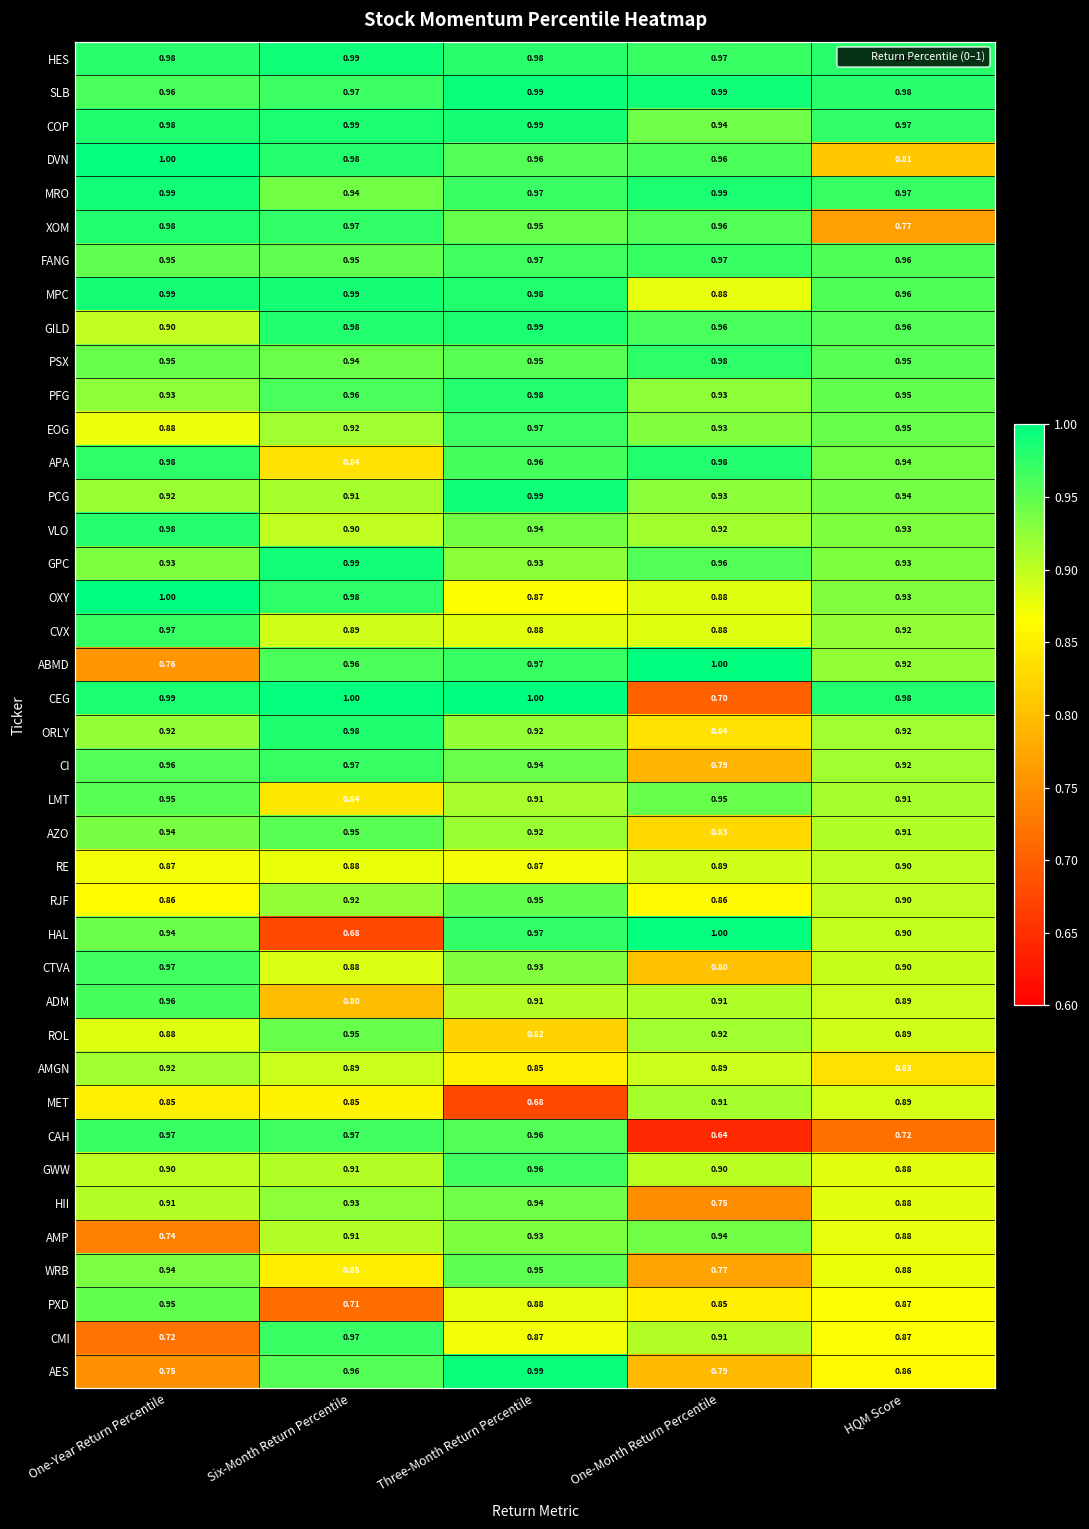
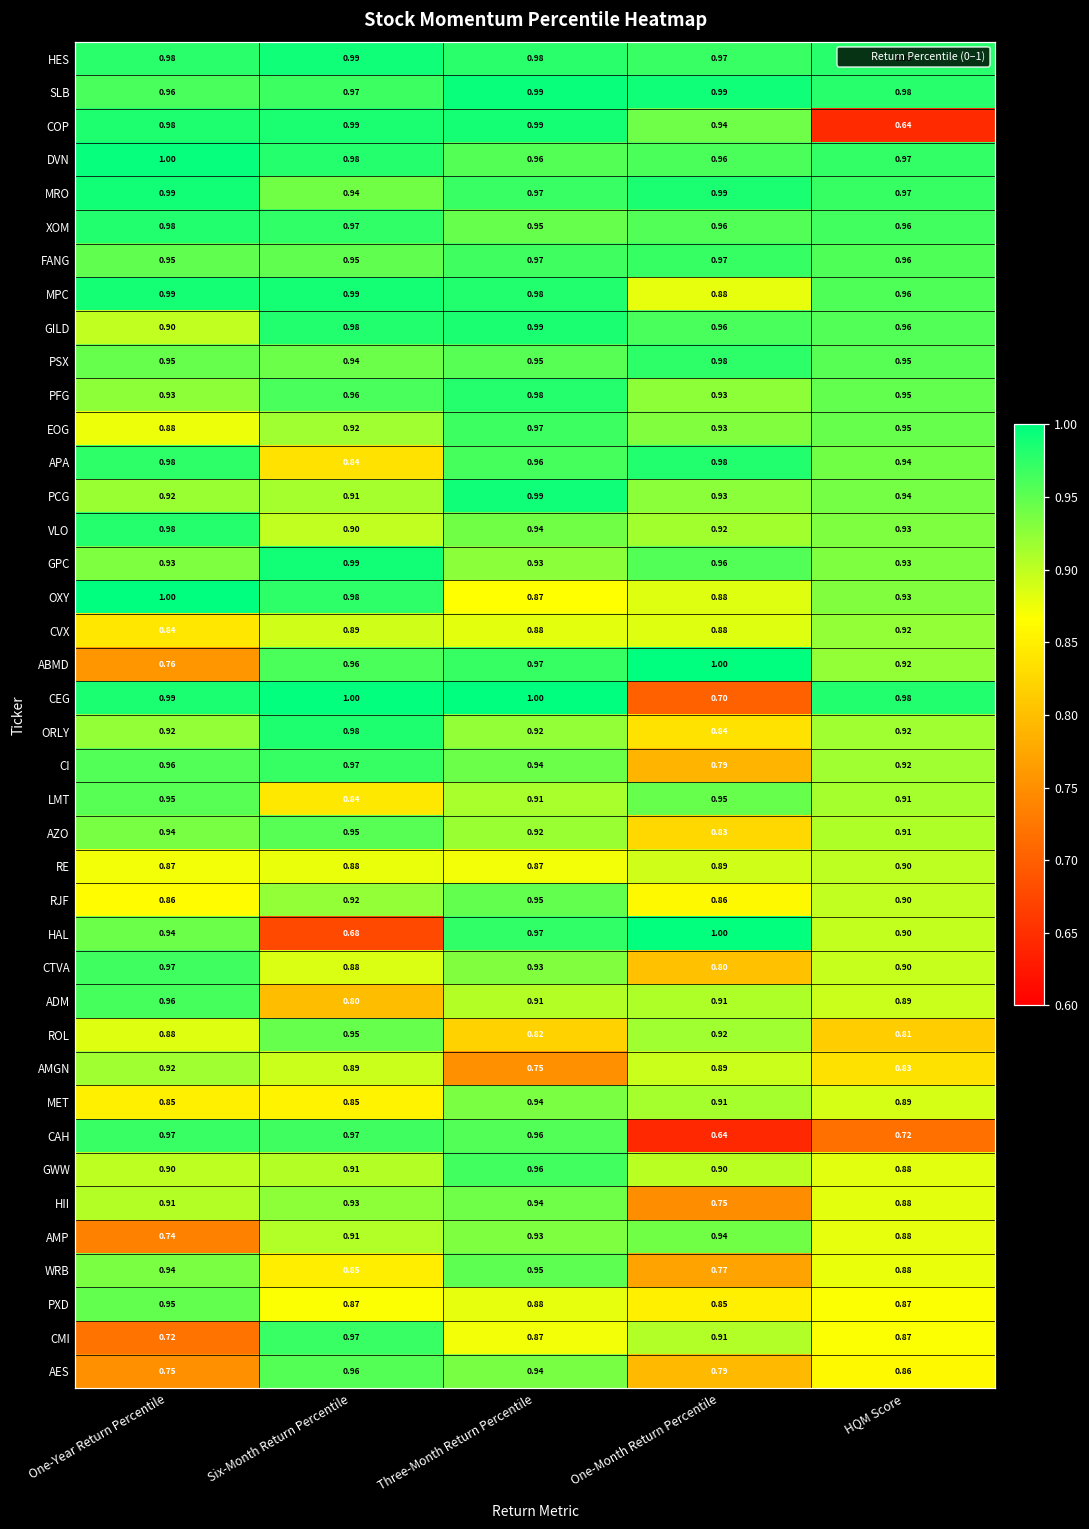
  {
    "HES": {
      "One-Year Return Percentile": 0.98,
      "Six-Month Return Percentile": 0.99,
      "Three-Month Return Percentile": 0.98,
      "One-Month Return Percentile": 0.97
    },
    "SLB": {
      "One-Year Return Percentile": 0.96,
      "Six-Month Return Percentile": 0.97,
      "Three-Month Return Percentile": 0.99,
      "One-Month Return Percentile": 0.99,
      "HQM Score": 0.98
    },
    "COP": {
      "One-Year Return Percentile": 0.98,
      "Six-Month Return Percentile": 0.99,
      "Three-Month Return Percentile": 0.99,
      "One-Month Return Percentile": 0.94,
-     "HQM Score": 0.97
+     "HQM Score": 0.64
    },
    "DVN": {
      "One-Year Return Percentile": 1.00,
      "Six-Month Return Percentile": 0.98,
      "Three-Month Return Percentile": 0.96,
      "One-Month Return Percentile": 0.96,
-     "HQM Score": 0.81
+     "HQM Score": 0.97
    },
    "MRO": {
      "One-Year Return Percentile": 0.99,
      "Six-Month Return Percentile": 0.94,
      "Three-Month Return Percentile": 0.97,
      "One-Month Return Percentile": 0.99,
      "HQM Score": 0.97
    },
    "XOM": {
      "One-Year Return Percentile": 0.98,
      "Six-Month Return Percentile": 0.97,
      "Three-Month Return Percentile": 0.95,
      "One-Month Return Percentile": 0.96,
-     "HQM Score": 0.77
+     "HQM Score": 0.96
    },
    "FANG": {
      "One-Year Return Percentile": 0.95,
      "Six-Month Return Percentile": 0.95,
      "Three-Month Return Percentile": 0.97,
      "One-Month Return Percentile": 0.97,
      "HQM Score": 0.96
    },
    "MPC": {
      "One-Year Return Percentile": 0.99,
      "Six-Month Return Percentile": 0.99,
      "Three-Month Return Percentile": 0.98,
      "One-Month Return Percentile": 0.88,
      "HQM Score": 0.96
    },
    "GILD": {
      "One-Year Return Percentile": 0.90,
      "Six-Month Return Percentile": 0.98,
      "Three-Month Return Percentile": 0.99,
      "One-Month Return Percentile": 0.96,
      "HQM Score": 0.96
    },
    "PSX": {
      "One-Year Return Percentile": 0.95,
      "Six-Month Return Percentile": 0.94,
      "Three-Month Return Percentile": 0.95,
      "One-Month Return Percentile": 0.98,
      "HQM Score": 0.95
    },
    "PFG": {
      "One-Year Return Percentile": 0.93,
      "Six-Month Return Percentile": 0.96,
      "Three-Month Return Percentile": 0.98,
      "One-Month Return Percentile": 0.93,
      "HQM Score": 0.95
    },
    "EOG": {
      "One-Year Return Percentile": 0.88,
      "Six-Month Return Percentile": 0.92,
      "Three-Month Return Percentile": 0.97,
      "One-Month Return Percentile": 0.93,
      "HQM Score": 0.95
    },
    "APA": {
      "One-Year Return Percentile": 0.98,
      "Six-Month Return Percentile": 0.84,
      "Three-Month Return Percentile": 0.96,
      "One-Month Return Percentile": 0.98,
      "HQM Score": 0.94
    },
    "PCG": {
      "One-Year Return Percentile": 0.92,
      "Six-Month Return Percentile": 0.91,
      "Three-Month Return Percentile": 0.99,
      "One-Month Return Percentile": 0.93,
      "HQM Score": 0.94
    },
    "VLO": {
      "One-Year Return Percentile": 0.98,
      "Six-Month Return Percentile": 0.90,
      "Three-Month Return Percentile": 0.94,
      "One-Month Return Percentile": 0.92,
      "HQM Score": 0.93
    },
    "GPC": {
      "One-Year Return Percentile": 0.93,
      "Six-Month Return Percentile": 0.99,
      "Three-Month Return Percentile": 0.93,
      "One-Month Return Percentile": 0.96,
      "HQM Score": 0.93
    },
    "OXY": {
      "One-Year Return Percentile": 1.00,
      "Six-Month Return Percentile": 0.98,
      "Three-Month Return Percentile": 0.87,
      "One-Month Return Percentile": 0.88,
      "HQM Score": 0.93
    },
    "CVX": {
-     "One-Year Return Percentile": 0.97,
+     "One-Year Return Percentile": 0.84,
      "Six-Month Return Percentile": 0.89,
      "Three-Month Return Percentile": 0.88,
      "One-Month Return Percentile": 0.88,
      "HQM Score": 0.92
    },
    "ABMD": {
      "One-Year Return Percentile": 0.76,
      "Six-Month Return Percentile": 0.96,
      "Three-Month Return Percentile": 0.97,
      "One-Month Return Percentile": 1.00,
      "HQM Score": 0.92
    },
    "CEG": {
      "One-Year Return Percentile": 0.99,
      "Six-Month Return Percentile": 1.00,
      "Three-Month Return Percentile": 1.00,
      "One-Month Return Percentile": 0.70,
      "HQM Score": 0.98
    },
    "ORLY": {
      "One-Year Return Percentile": 0.92,
      "Six-Month Return Percentile": 0.98,
      "Three-Month Return Percentile": 0.92,
      "One-Month Return Percentile": 0.84,
      "HQM Score": 0.92
    },
    "CI": {
      "One-Year Return Percentile": 0.96,
      "Six-Month Return Percentile": 0.97,
      "Three-Month Return Percentile": 0.94,
      "One-Month Return Percentile": 0.79,
      "HQM Score": 0.92
    },
    "LMT": {
      "One-Year Return Percentile": 0.95,
      "Six-Month Return Percentile": 0.84,
      "Three-Month Return Percentile": 0.91,
      "One-Month Return Percentile": 0.95,
      "HQM Score": 0.91
    },
    "AZO": {
      "One-Year Return Percentile": 0.94,
      "Six-Month Return Percentile": 0.95,
      "Three-Month Return Percentile": 0.92,
      "One-Month Return Percentile": 0.83,
      "HQM Score": 0.91
    },
    "RE": {
      "One-Year Return Percentile": 0.87,
      "Six-Month Return Percentile": 0.88,
      "Three-Month Return Percentile": 0.87,
      "One-Month Return Percentile": 0.89,
      "HQM Score": 0.90
    },
    "RJF": {
      "One-Year Return Percentile": 0.86,
      "Six-Month Return Percentile": 0.92,
      "Three-Month Return Percentile": 0.95,
      "One-Month Return Percentile": 0.86,
      "HQM Score": 0.90
    },
    "HAL": {
      "One-Year Return Percentile": 0.94,
      "Six-Month Return Percentile": 0.68,
      "Three-Month Return Percentile": 0.97,
      "One-Month Return Percentile": 1.00,
      "HQM Score": 0.90
    },
    "CTVA": {
      "One-Year Return Percentile": 0.97,
      "Six-Month Return Percentile": 0.88,
      "Three-Month Return Percentile": 0.93,
      "One-Month Return Percentile": 0.80,
      "HQM Score": 0.90
    },
    "ADM": {
      "One-Year Return Percentile": 0.96,
      "Six-Month Return Percentile": 0.80,
      "Three-Month Return Percentile": 0.91,
      "One-Month Return Percentile": 0.91,
      "HQM Score": 0.89
    },
    "ROL": {
      "One-Year Return Percentile": 0.88,
      "Six-Month Return Percentile": 0.95,
      "Three-Month Return Percentile": 0.82,
      "One-Month Return Percentile": 0.92,
-     "HQM Score": 0.89
+     "HQM Score": 0.81
    },
    "AMGN": {
      "One-Year Return Percentile": 0.92,
      "Six-Month Return Percentile": 0.89,
-     "Three-Month Return Percentile": 0.85,
+     "Three-Month Return Percentile": 0.75,
      "One-Month Return Percentile": 0.89,
      "HQM Score": 0.83
    },
    "MET": {
      "One-Year Return Percentile": 0.85,
      "Six-Month Return Percentile": 0.85,
-     "Three-Month Return Percentile": 0.68,
+     "Three-Month Return Percentile": 0.94,
      "One-Month Return Percentile": 0.91,
      "HQM Score": 0.89
    },
    "CAH": {
      "One-Year Return Percentile": 0.97,
      "Six-Month Return Percentile": 0.97,
      "Three-Month Return Percentile": 0.96,
      "One-Month Return Percentile": 0.64,
      "HQM Score": 0.72
    },
    "GWW": {
      "One-Year Return Percentile": 0.90,
      "Six-Month Return Percentile": 0.91,
      "Three-Month Return Percentile": 0.96,
      "One-Month Return Percentile": 0.90,
      "HQM Score": 0.88
    },
    "HII": {
      "One-Year Return Percentile": 0.91,
      "Six-Month Return Percentile": 0.93,
      "Three-Month Return Percentile": 0.94,
      "One-Month Return Percentile": 0.75,
      "HQM Score": 0.88
    },
    "AMP": {
      "One-Year Return Percentile": 0.74,
      "Six-Month Return Percentile": 0.91,
      "Three-Month Return Percentile": 0.93,
      "One-Month Return Percentile": 0.94,
      "HQM Score": 0.88
    },
    "WRB": {
      "One-Year Return Percentile": 0.94,
      "Six-Month Return Percentile": 0.85,
      "Three-Month Return Percentile": 0.95,
      "One-Month Return Percentile": 0.77,
      "HQM Score": 0.88
    },
    "PXD": {
      "One-Year Return Percentile": 0.95,
-     "Six-Month Return Percentile": 0.71,
+     "Six-Month Return Percentile": 0.87,
      "Three-Month Return Percentile": 0.88,
      "One-Month Return Percentile": 0.85,
      "HQM Score": 0.87
    },
    "CMI": {
      "One-Year Return Percentile": 0.72,
      "Six-Month Return Percentile": 0.97,
      "Three-Month Return Percentile": 0.87,
      "One-Month Return Percentile": 0.91,
      "HQM Score": 0.87
    },
    "AES": {
      "One-Year Return Percentile": 0.75,
      "Six-Month Return Percentile": 0.96,
-     "Three-Month Return Percentile": 0.99,
+     "Three-Month Return Percentile": 0.94,
      "One-Month Return Percentile": 0.79,
      "HQM Score": 0.86
    }
  }
